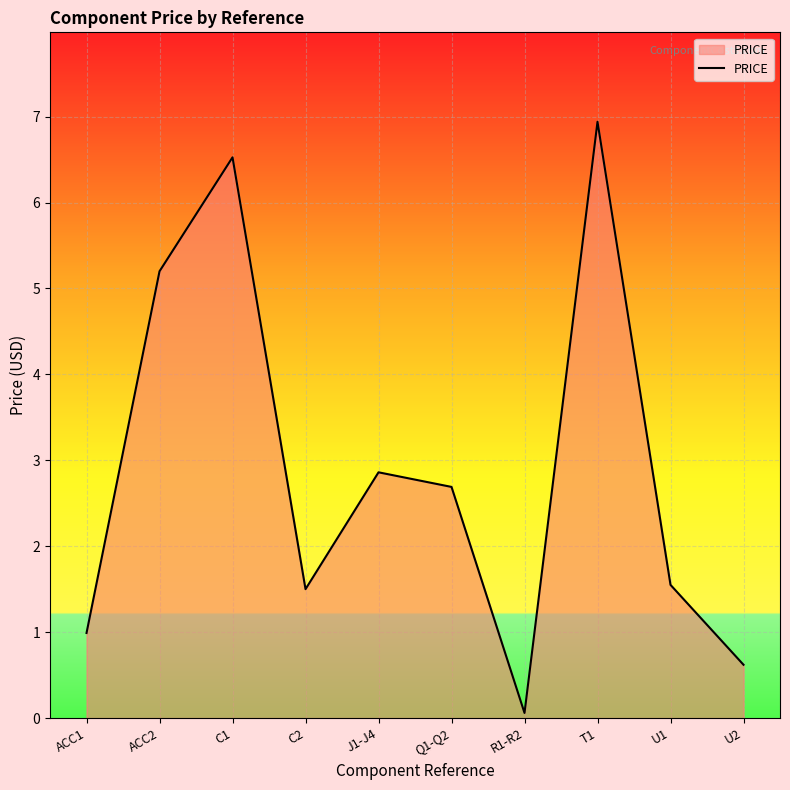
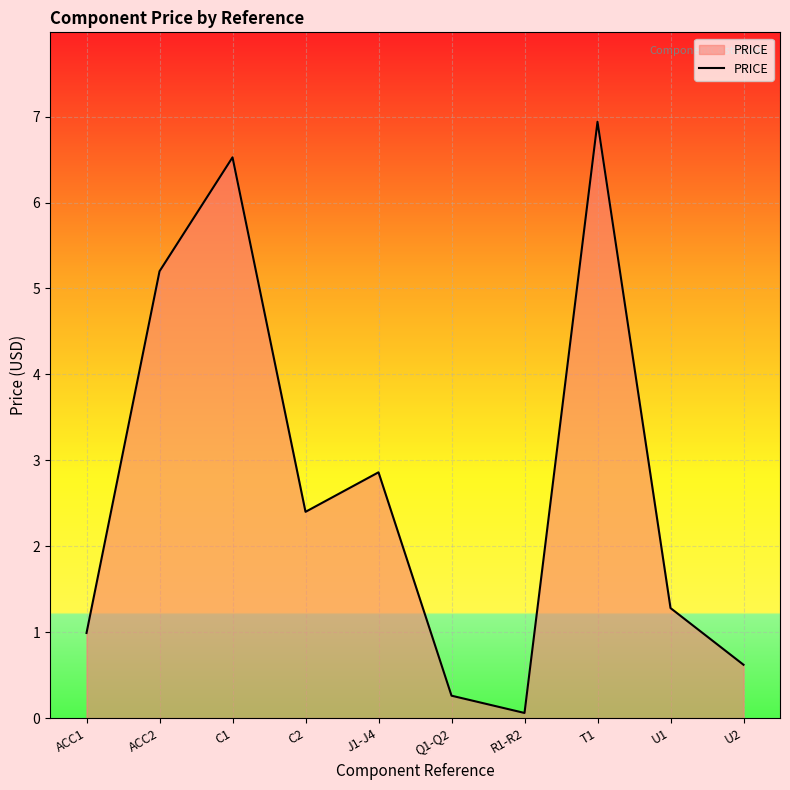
  {
    "ACC1": 1.0,
    "ACC2": 5.2,
    "C1": 6.5,
-   "C2": 1.5,
+   "C2": 2.4,
    "J1-J4": 2.9,
-   "Q1-Q2": 2.7,
+   "Q1-Q2": 0.3,
    "R1-R2": 0.1,
    "T1": 6.9,
-   "U1": 1.6,
+   "U1": 1.3,
    "U2": 0.6
  }
